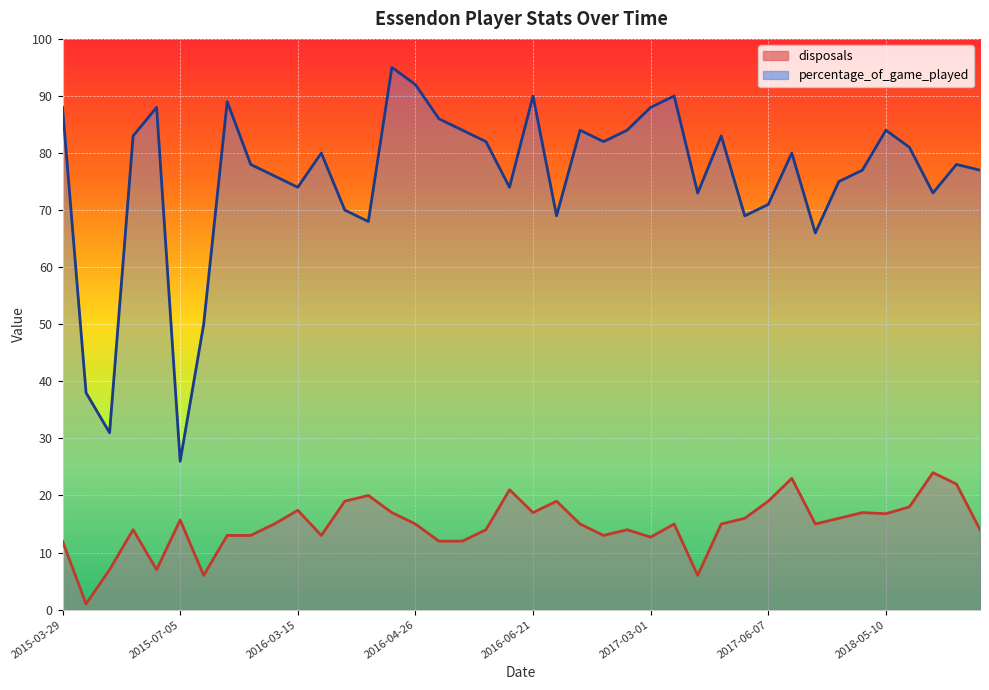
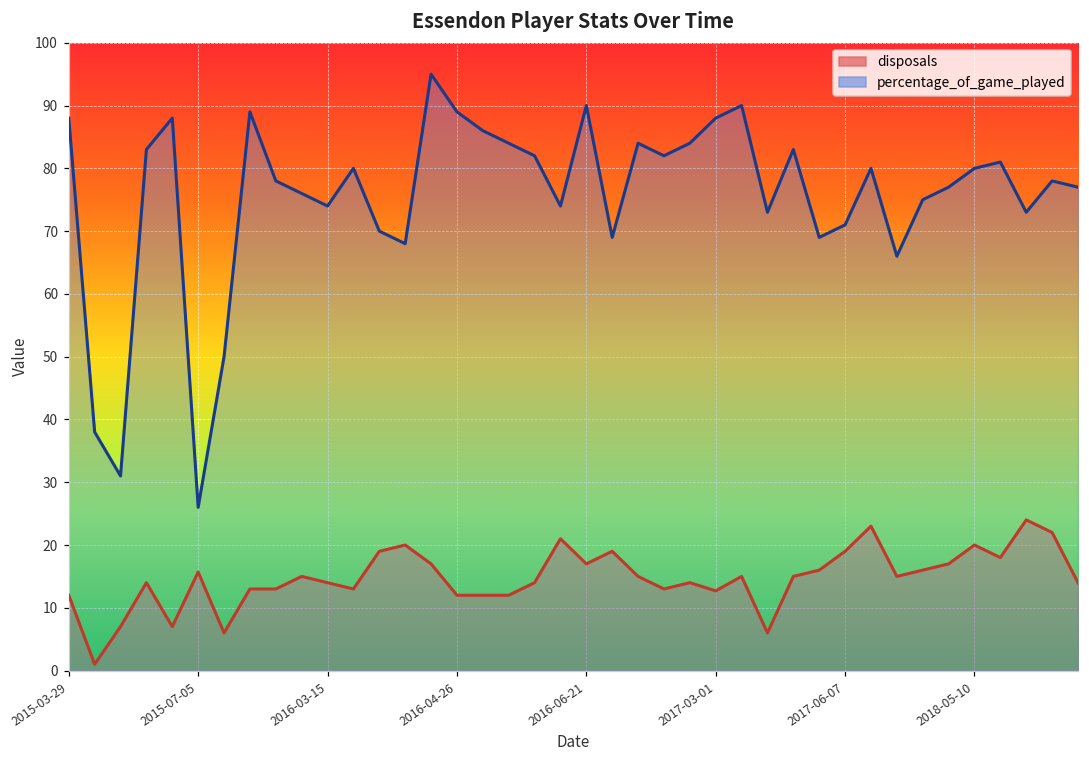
  {
    "disposals": {
      "2015-03-29": 12,
      "2015-07-05": 16,
-     "2016-03-15": 17,
-     "2016-04-26": 15,
+     "2016-03-15": 14,
+     "2016-04-26": 12,
      "2016-06-21": 17,
      "2017-03-01": 13,
      "2017-06-07": 19,
-     "2018-05-10": 17
+     "2018-05-10": 20
    },
    "percentage_of_game_played": {
      "2015-03-29": 88,
      "2015-07-05": 26,
      "2016-03-15": 74,
-     "2016-04-26": 92,
+     "2016-04-26": 89,
      "2016-06-21": 90,
      "2017-03-01": 88,
      "2017-06-07": 71,
-     "2018-05-10": 84
+     "2018-05-10": 80
    }
  }
